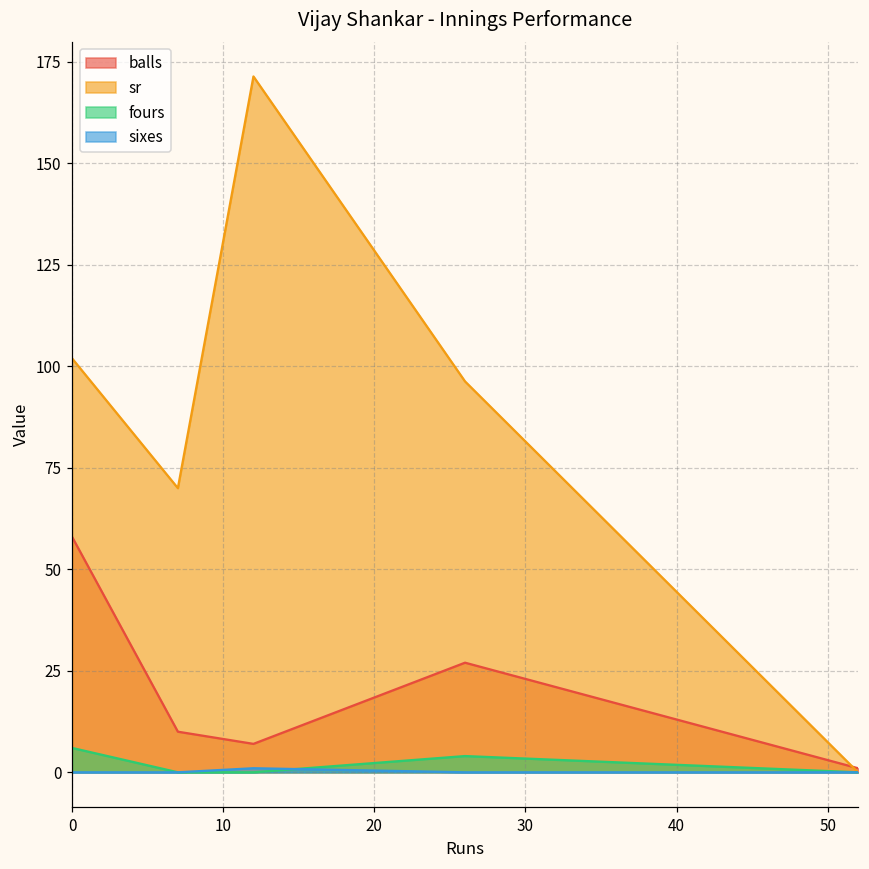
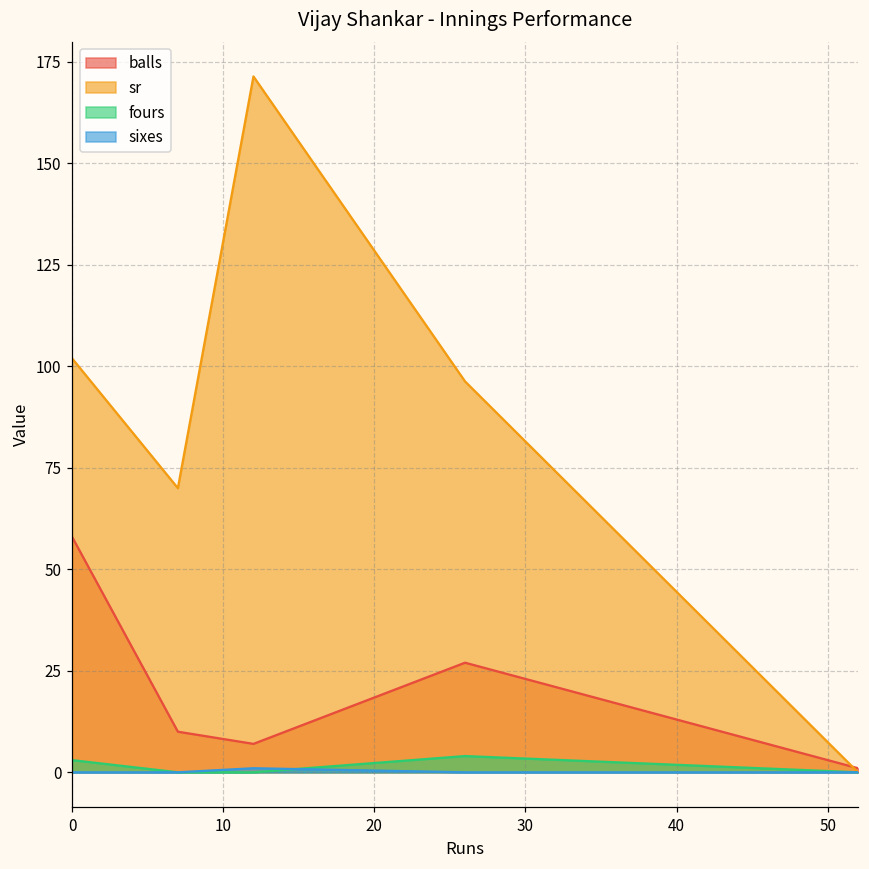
  {
    "balls": {
      "0": 58
    },
    "sr": {
      "0": 102
    },
    "fours": {
-     "0": 6
+     "0": 3
    },
    "sixes": {
      "0": 0
    }
  }
